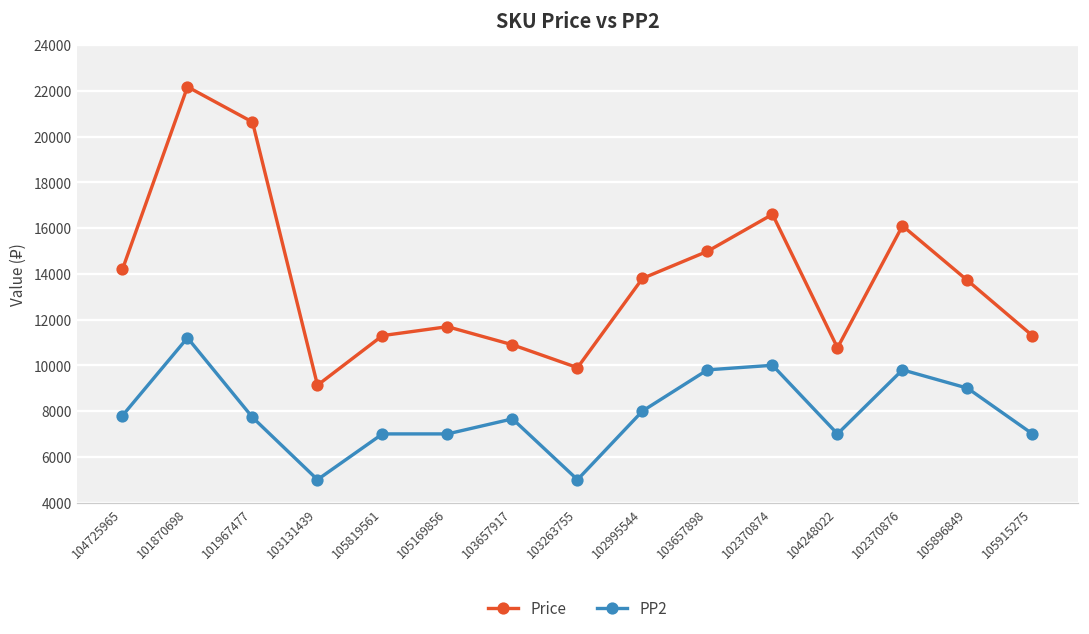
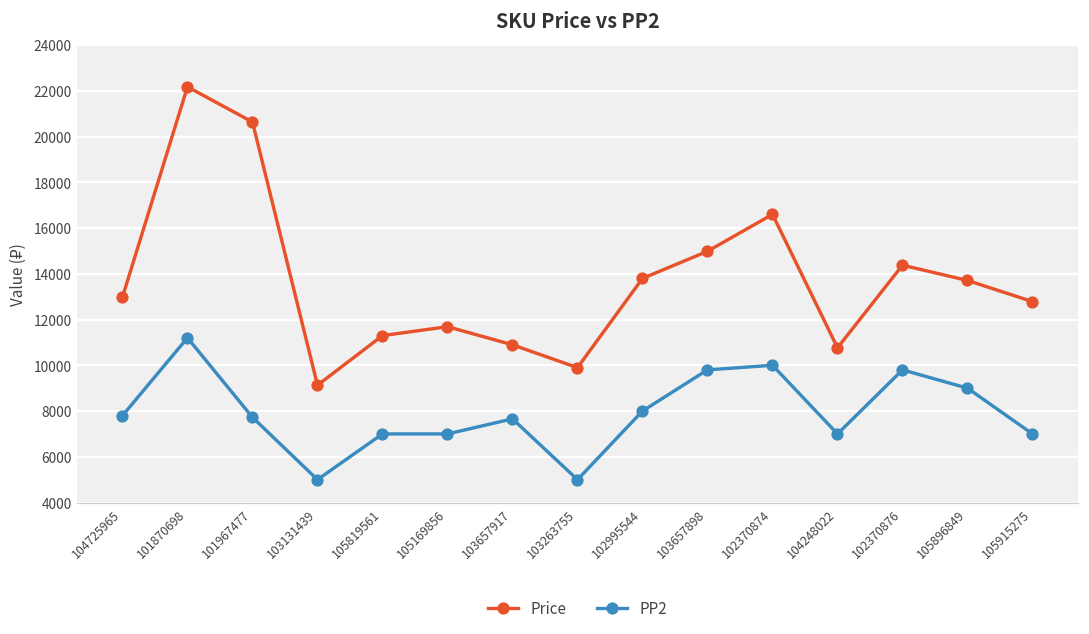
  {
    "Price": {
-     "104725965": 14200,
+     "104725965": 13000,
      "101870698": 22200,
      "101967477": 20600,
      "103131439": 9100,
      "105819561": 11300,
      "105169856": 11700,
      "103657917": 10900,
      "103263755": 9900,
      "102995544": 13800,
      "103657898": 15000,
      "102370874": 16600,
      "104248022": 10800,
-     "102370876": 16100,
+     "102370876": 14400,
      "105896849": 13700,
-     "105915275": 11300
+     "105915275": 12800
    },
    "PP2": {
      "104725965": 7800,
      "101870698": 11200,
      "101967477": 7700,
      "103131439": 5000,
      "105819561": 7000,
      "105169856": 7000,
      "103657917": 7700,
      "103263755": 5000,
      "102995544": 8000,
      "103657898": 9800,
      "102370874": 10000,
      "104248022": 7000,
      "102370876": 9800,
      "105896849": 9000,
      "105915275": 7000
    }
  }
